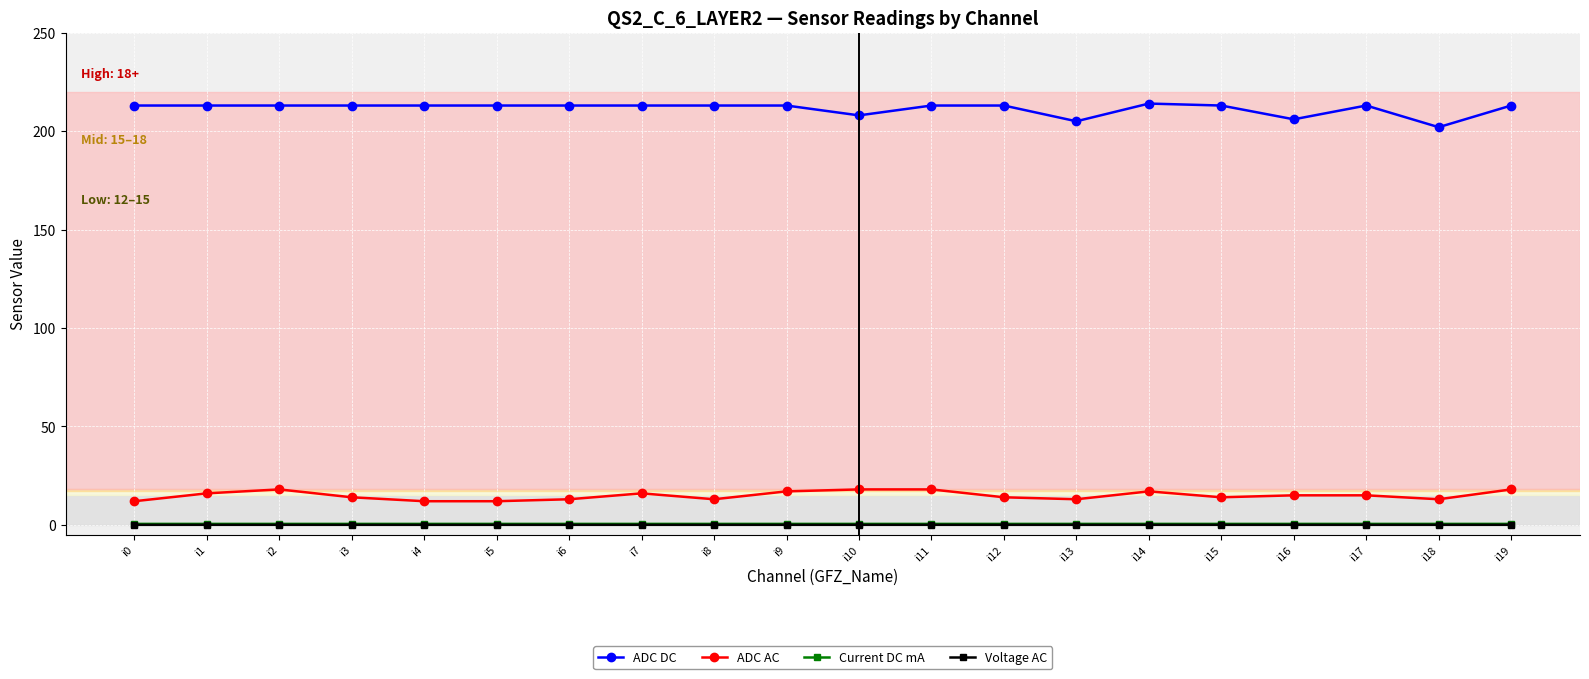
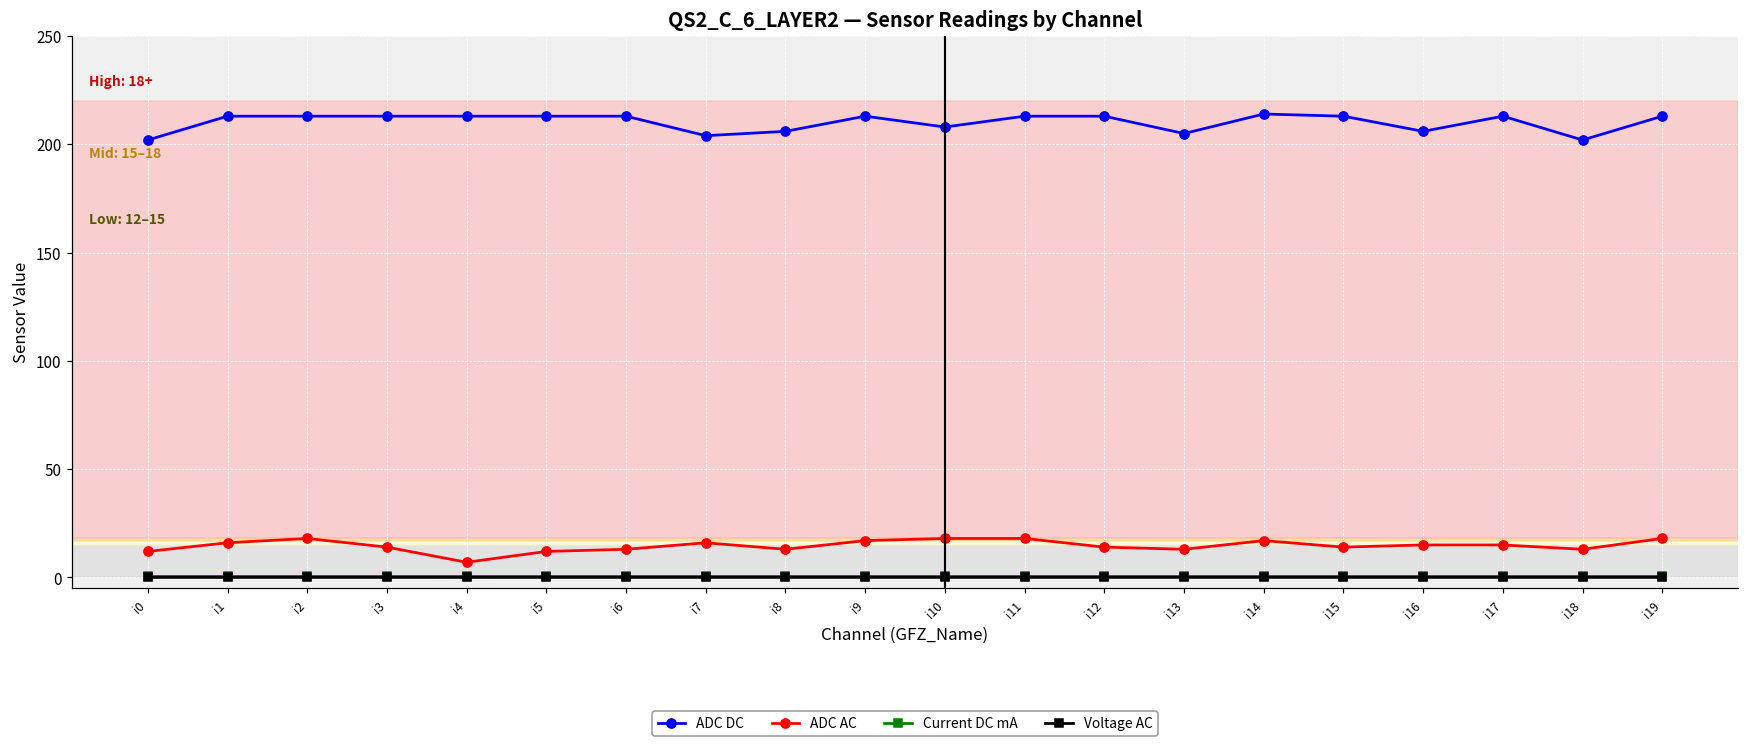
  {
    "ADC DC": {
-     "i0": 213,
+     "i0": 202,
      "i1": 213,
      "i2": 213,
      "i3": 213,
      "i4": 213,
      "i5": 213,
      "i6": 213,
-     "i7": 213,
-     "i8": 213,
+     "i7": 204,
+     "i8": 206,
      "i9": 213,
      "i10": 208,
      "i11": 213,
      "i12": 213,
      "i13": 205,
      "i14": 214,
      "i15": 213,
      "i16": 206,
      "i17": 213,
      "i18": 202,
      "i19": 213
    },
    "ADC AC": {
      "i0": 12,
      "i1": 16,
      "i2": 18,
      "i3": 14,
-     "i4": 12,
+     "i4": 7,
      "i5": 12,
      "i6": 13,
      "i7": 16,
      "i8": 13,
      "i9": 17,
      "i10": 18,
      "i11": 18,
      "i12": 14,
      "i13": 13,
      "i14": 17,
      "i15": 14,
      "i16": 15,
      "i17": 15,
      "i18": 13,
      "i19": 18
    }
  }
